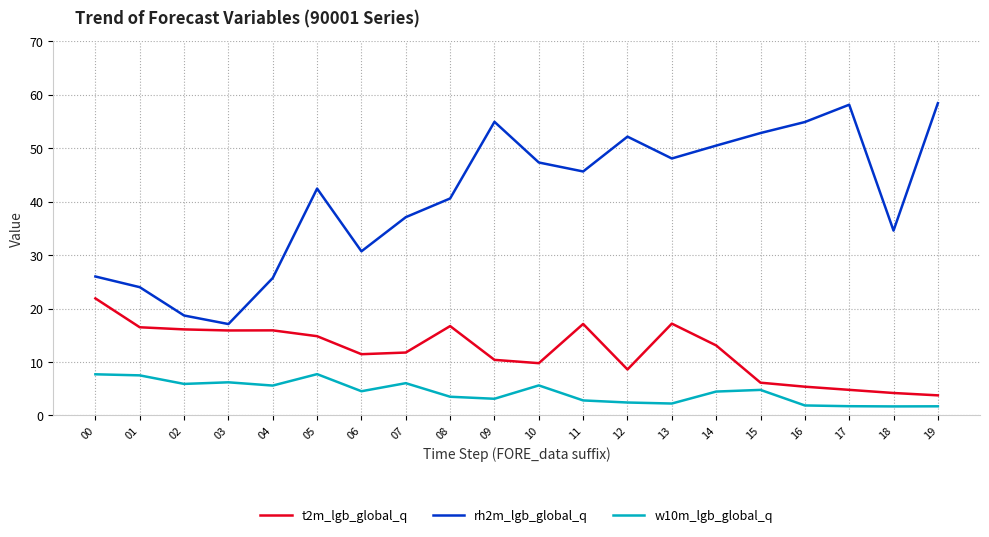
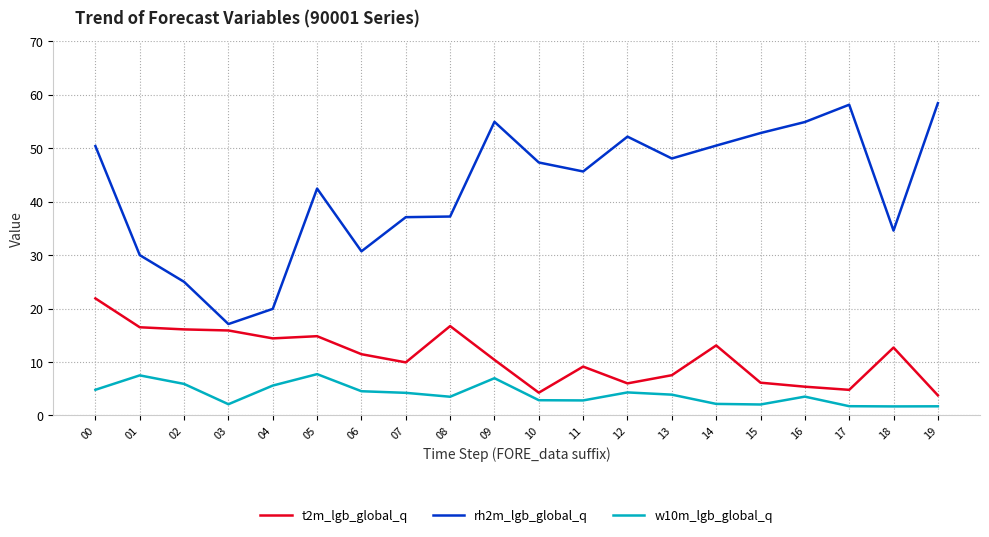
  {
    "t2m_lgb_global_q": {
      "00": 22,
      "01": 17,
      "02": 16,
      "03": 16,
-     "04": 16,
+     "04": 14,
      "05": 15,
      "06": 11,
-     "07": 12,
+     "07": 10,
      "08": 17,
      "09": 10,
-     "10": 10,
-     "11": 17,
-     "12": 9,
-     "13": 17,
+     "10": 4,
+     "11": 9,
+     "12": 6,
+     "13": 8,
      "14": 13,
      "15": 6,
      "16": 5,
      "17": 5,
-     "18": 4,
+     "18": 13,
      "19": 4
    },
    "rh2m_lgb_global_q": {
-     "00": 26,
-     "01": 24,
-     "02": 19,
+     "00": 50,
+     "01": 30,
+     "02": 25,
      "03": 17,
-     "04": 26,
+     "04": 20,
      "05": 42,
      "06": 31,
      "07": 37,
-     "08": 41,
+     "08": 37,
      "09": 55,
      "10": 47,
      "11": 46,
      "12": 52,
      "13": 48,
      "14": 50,
      "15": 53,
      "16": 55,
      "17": 58,
      "18": 35,
      "19": 58
    },
    "w10m_lgb_global_q": {
-     "00": 8,
+     "00": 5,
      "01": 8,
      "02": 6,
-     "03": 6,
+     "03": 2,
      "04": 6,
      "05": 8,
      "06": 5,
-     "07": 6,
+     "07": 4,
      "08": 4,
-     "09": 3,
-     "10": 6,
+     "09": 7,
+     "10": 3,
      "11": 3,
-     "12": 2,
-     "13": 2,
-     "14": 4,
-     "15": 5,
-     "16": 2,
+     "12": 4,
+     "13": 4,
+     "14": 2,
+     "15": 2,
+     "16": 4,
      "17": 2,
      "18": 2,
      "19": 2
    }
  }
